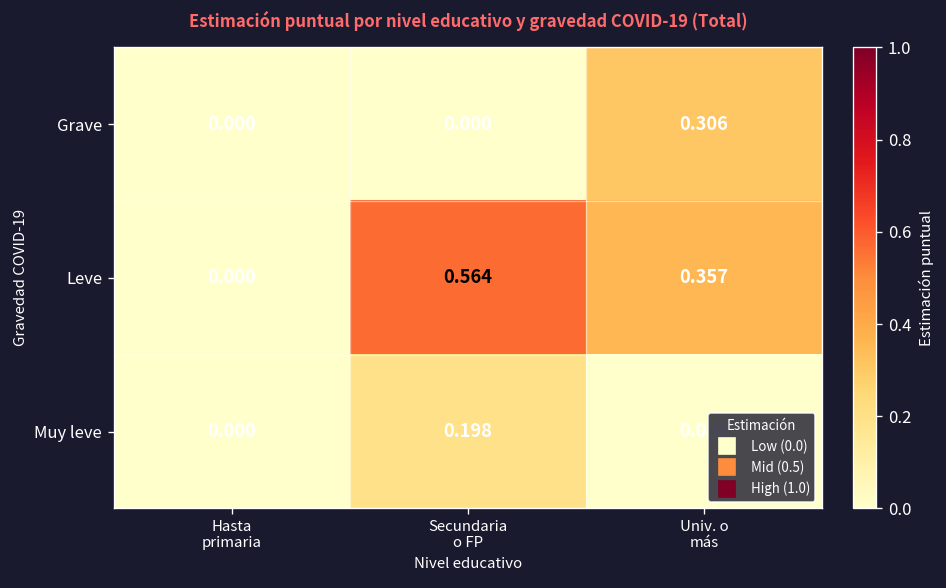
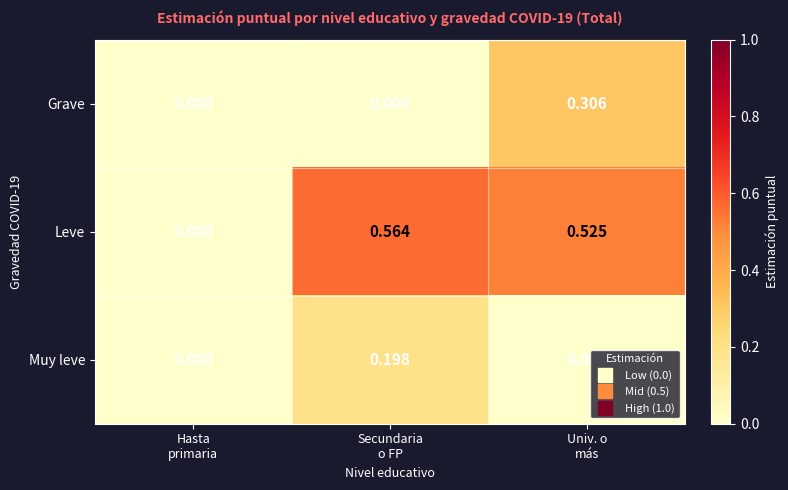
  {
    "Grave": {
      "Hasta primaria": 0.000,
      "Secundaria o FP": 0.000,
      "Univ. o más": 0.306
    },
    "Leve": {
      "Hasta primaria": 0.000,
      "Secundaria o FP": 0.564,
-     "Univ. o más": 0.357
+     "Univ. o más": 0.525
    },
    "Muy leve": {
      "Hasta primaria": 0.000,
      "Secundaria o FP": 0.198
    }
  }
